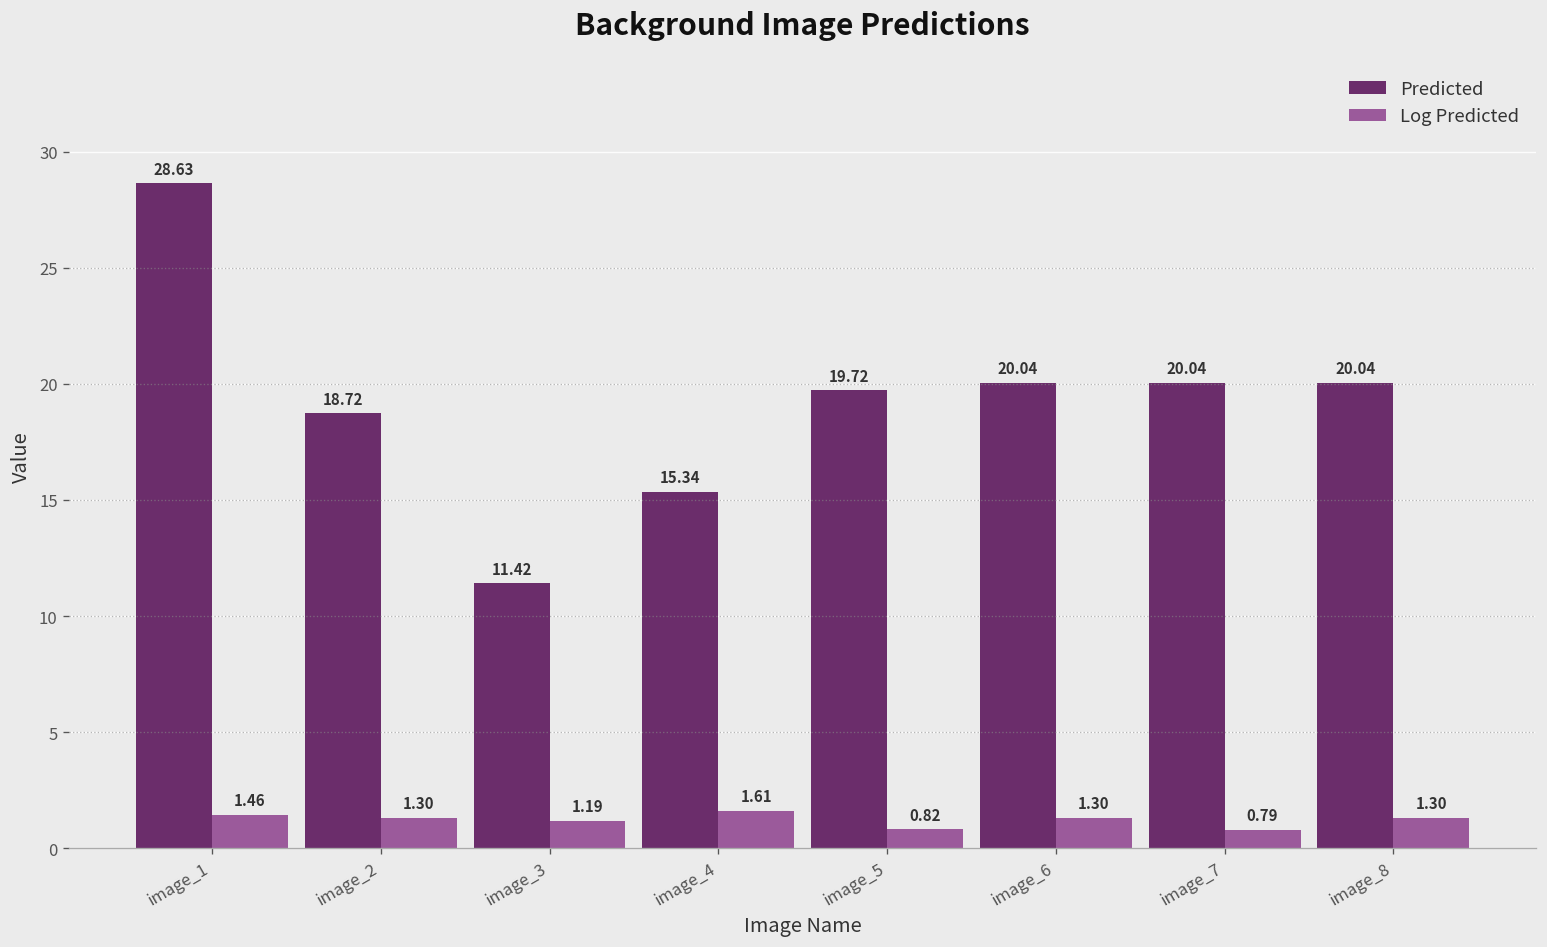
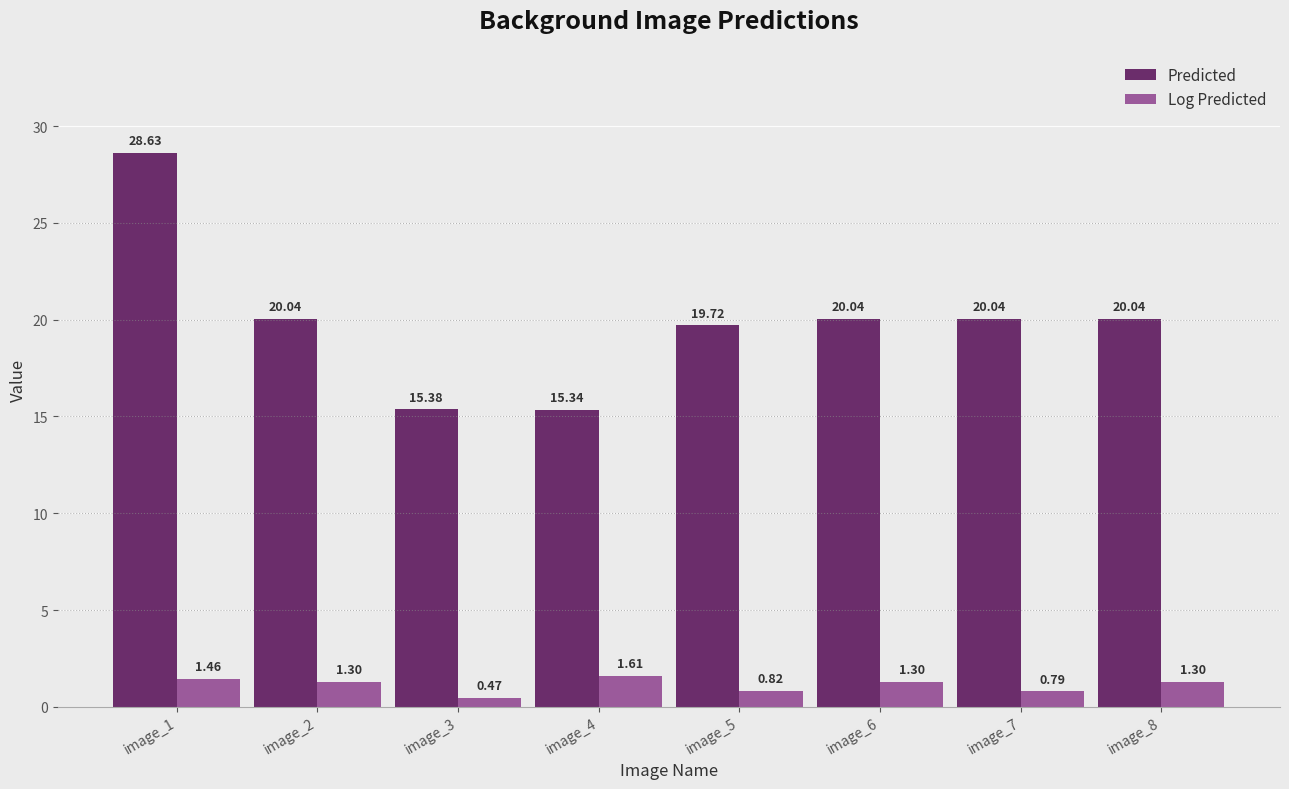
  {
    "Predicted": {
      "image_1": 28.63,
-     "image_2": 18.72,
-     "image_3": 11.42,
+     "image_2": 20.04,
+     "image_3": 15.38,
      "image_4": 15.34,
      "image_5": 19.72,
      "image_6": 20.04,
      "image_7": 20.04,
      "image_8": 20.04
    },
    "Log Predicted": {
      "image_1": 1.46,
      "image_2": 1.30,
-     "image_3": 1.19,
+     "image_3": 0.47,
      "image_4": 1.61,
      "image_5": 0.82,
      "image_6": 1.30,
      "image_7": 0.79,
      "image_8": 1.30
    }
  }
